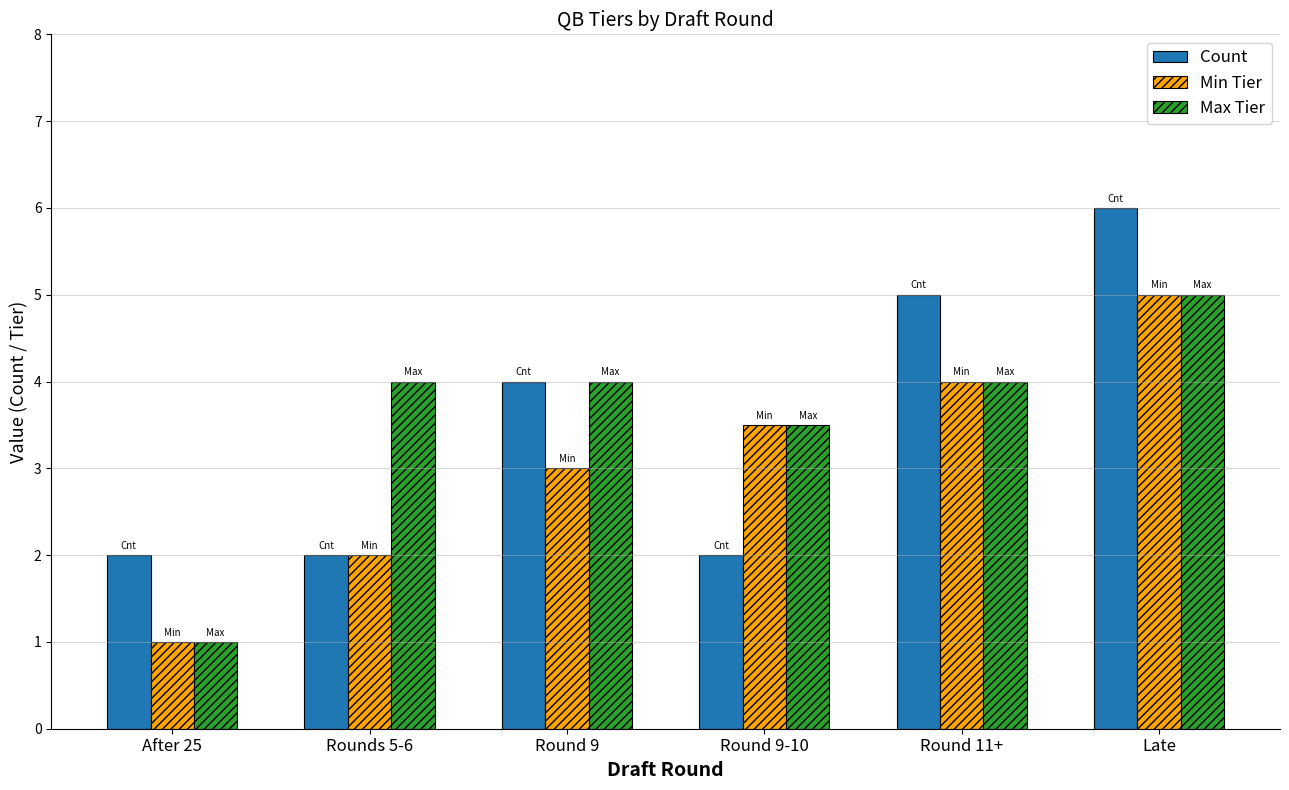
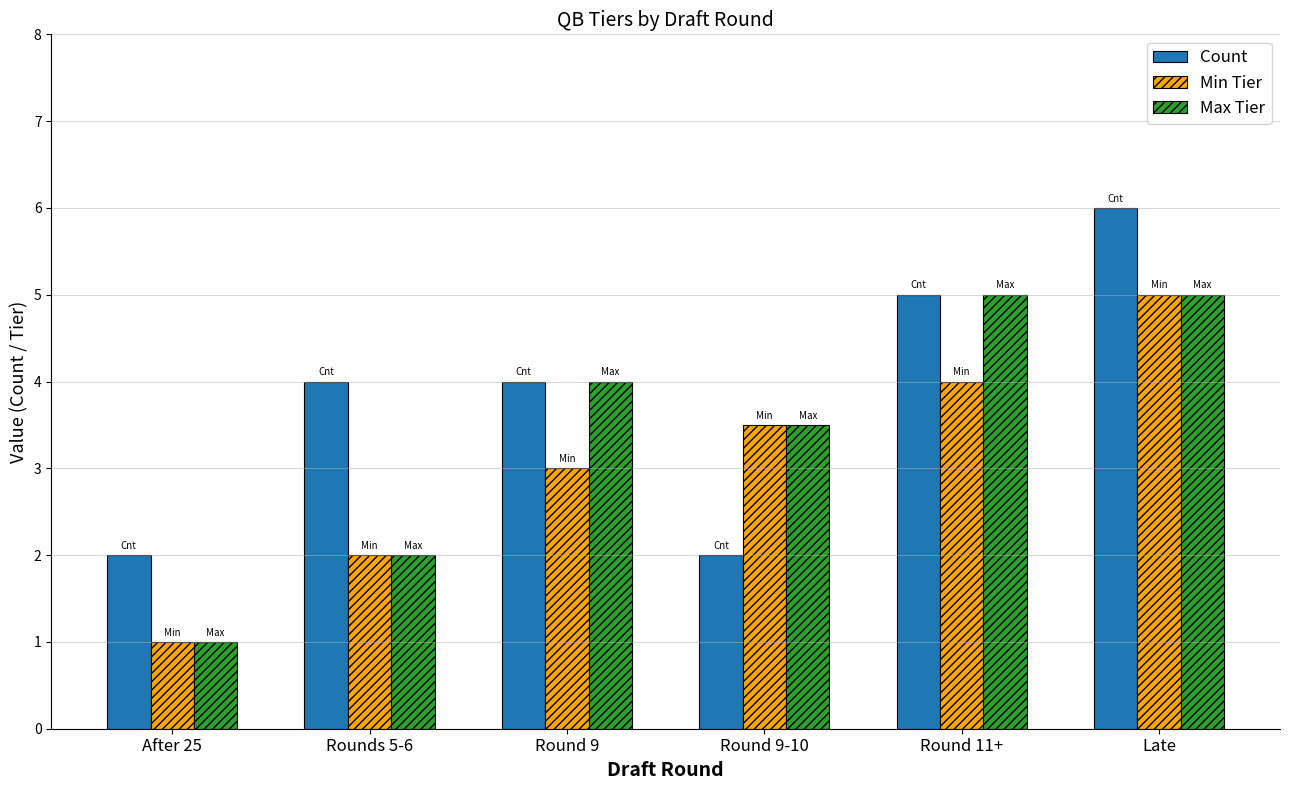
  {
    "Count": {
      "After 25": 2,
-     "Rounds 5-6": 2,
+     "Rounds 5-6": 4,
      "Round 9": 4,
      "Round 9-10": 2,
      "Round 11+": 5,
      "Late": 6
    },
    "Min Tier": {
      "After 25": 1,
      "Rounds 5-6": 2,
      "Round 9": 3,
      "Round 9-10": 3.5,
      "Round 11+": 4,
      "Late": 5
    },
    "Max Tier": {
      "After 25": 1,
-     "Rounds 5-6": 4,
+     "Rounds 5-6": 2,
      "Round 9": 4,
      "Round 9-10": 3.5,
-     "Round 11+": 4,
+     "Round 11+": 5,
      "Late": 5
    }
  }
